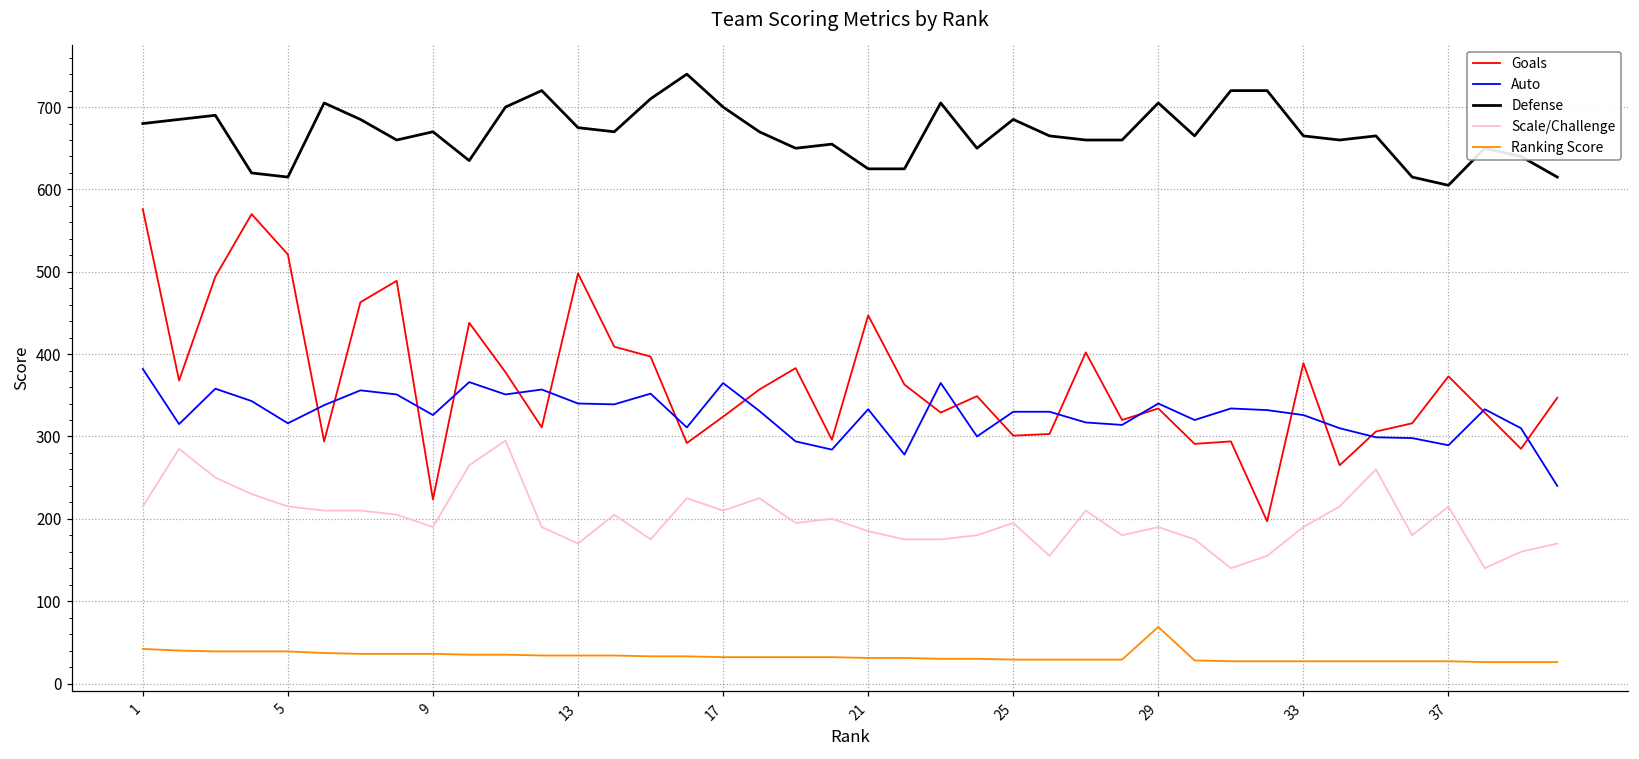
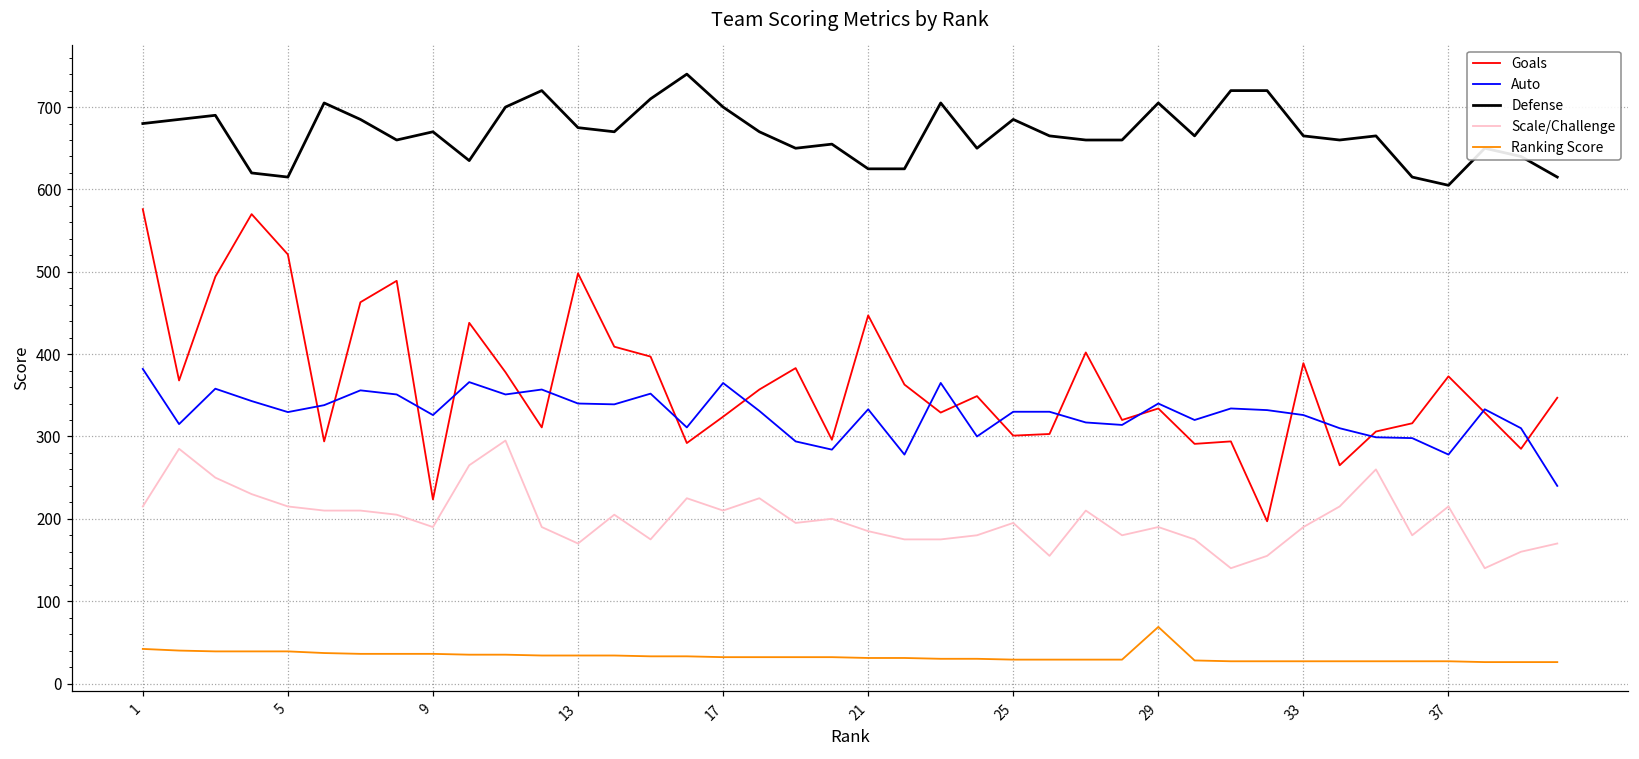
  {
    "Goals": {
      "1": 580,
      "5": 520,
      "9": 220,
      "13": 500,
      "17": 320,
      "21": 450,
      "25": 300,
      "29": 330,
      "33": 390,
      "37": 370
    },
    "Auto": {
      "1": 380,
-     "5": 320,
+     "5": 330,
      "9": 330,
      "13": 340,
      "17": 360,
      "21": 330,
      "25": 330,
      "29": 340,
      "33": 330,
-     "37": 290
+     "37": 280
    },
    "Defense": {
      "1": 680,
      "5": 620,
      "9": 670,
      "13": 680,
      "17": 700,
      "21": 630,
      "25": 690,
      "29": 710,
      "33": 670,
      "37": 610
    },
    "Scale/Challenge": {
      "1": 220,
      "5": 220,
      "9": 190,
      "13": 170,
      "17": 210,
      "21": 190,
      "25": 200,
      "29": 190,
      "33": 190,
      "37": 220
    },
    "Ranking Score": {
      "1": 40,
      "5": 40,
      "9": 40,
      "13": 30,
      "17": 30,
      "21": 30,
      "25": 30,
      "29": 70,
      "33": 30,
      "37": 30
    }
  }
